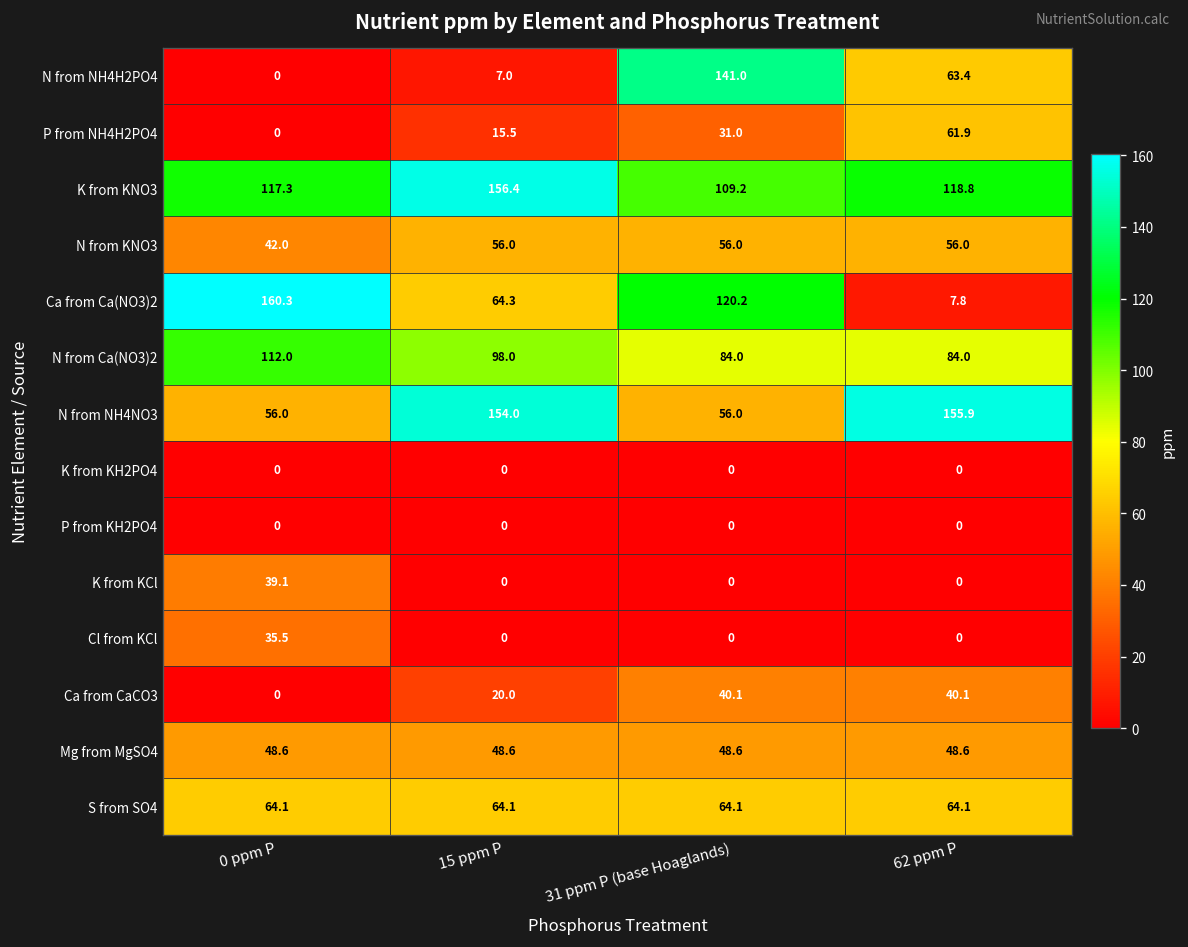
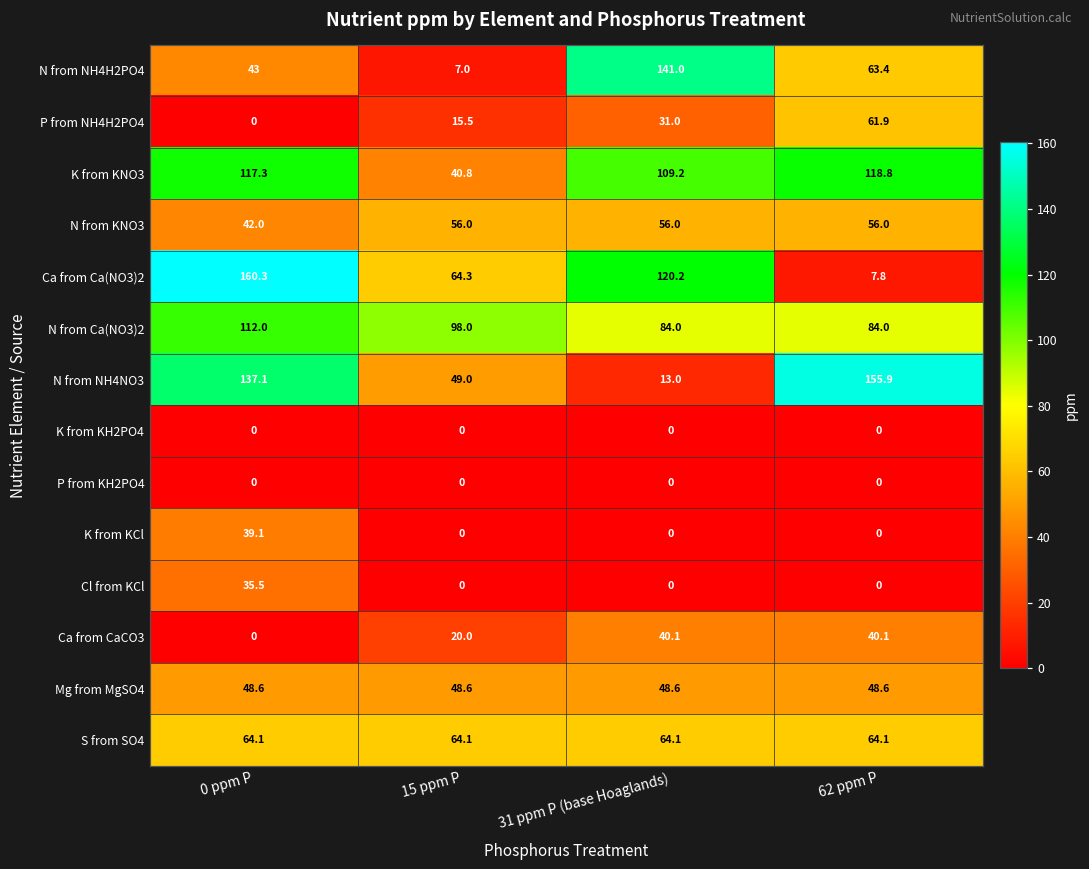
  {
    "N from NH4H2PO4": {
-     "0 ppm P": 0,
+     "0 ppm P": 43,
      "15 ppm P": 7.0,
      "31 ppm P (base Hoaglands)": 141.0,
      "62 ppm P": 63.4
    },
    "P from NH4H2PO4": {
      "0 ppm P": 0,
      "15 ppm P": 15.5,
      "31 ppm P (base Hoaglands)": 31.0,
      "62 ppm P": 61.9
    },
    "K from KNO3": {
      "0 ppm P": 117.3,
-     "15 ppm P": 156.4,
+     "15 ppm P": 40.8,
      "31 ppm P (base Hoaglands)": 109.2,
      "62 ppm P": 118.8
    },
    "N from KNO3": {
      "0 ppm P": 42.0,
      "15 ppm P": 56.0,
      "31 ppm P (base Hoaglands)": 56.0,
      "62 ppm P": 56.0
    },
    "Ca from Ca(NO3)2": {
      "0 ppm P": 160.3,
      "15 ppm P": 64.3,
      "31 ppm P (base Hoaglands)": 120.2,
      "62 ppm P": 7.8
    },
    "N from Ca(NO3)2": {
      "0 ppm P": 112.0,
      "15 ppm P": 98.0,
      "31 ppm P (base Hoaglands)": 84.0,
      "62 ppm P": 84.0
    },
    "N from NH4NO3": {
-     "0 ppm P": 56.0,
-     "15 ppm P": 154.0,
-     "31 ppm P (base Hoaglands)": 56.0,
+     "0 ppm P": 137.1,
+     "15 ppm P": 49.0,
+     "31 ppm P (base Hoaglands)": 13.0,
      "62 ppm P": 155.9
    },
    "K from KH2PO4": {
      "0 ppm P": 0,
      "15 ppm P": 0,
      "31 ppm P (base Hoaglands)": 0,
      "62 ppm P": 0
    },
    "P from KH2PO4": {
      "0 ppm P": 0,
      "15 ppm P": 0,
      "31 ppm P (base Hoaglands)": 0,
      "62 ppm P": 0
    },
    "K from KCl": {
      "0 ppm P": 39.1,
      "15 ppm P": 0,
      "31 ppm P (base Hoaglands)": 0,
      "62 ppm P": 0
    },
    "Cl from KCl": {
      "0 ppm P": 35.5,
      "15 ppm P": 0,
      "31 ppm P (base Hoaglands)": 0,
      "62 ppm P": 0
    },
    "Ca from CaCO3": {
      "0 ppm P": 0,
      "15 ppm P": 20.0,
      "31 ppm P (base Hoaglands)": 40.1,
      "62 ppm P": 40.1
    },
    "Mg from MgSO4": {
      "0 ppm P": 48.6,
      "15 ppm P": 48.6,
      "31 ppm P (base Hoaglands)": 48.6,
      "62 ppm P": 48.6
    },
    "S from SO4": {
      "0 ppm P": 64.1,
      "15 ppm P": 64.1,
      "31 ppm P (base Hoaglands)": 64.1,
      "62 ppm P": 64.1
    }
  }
